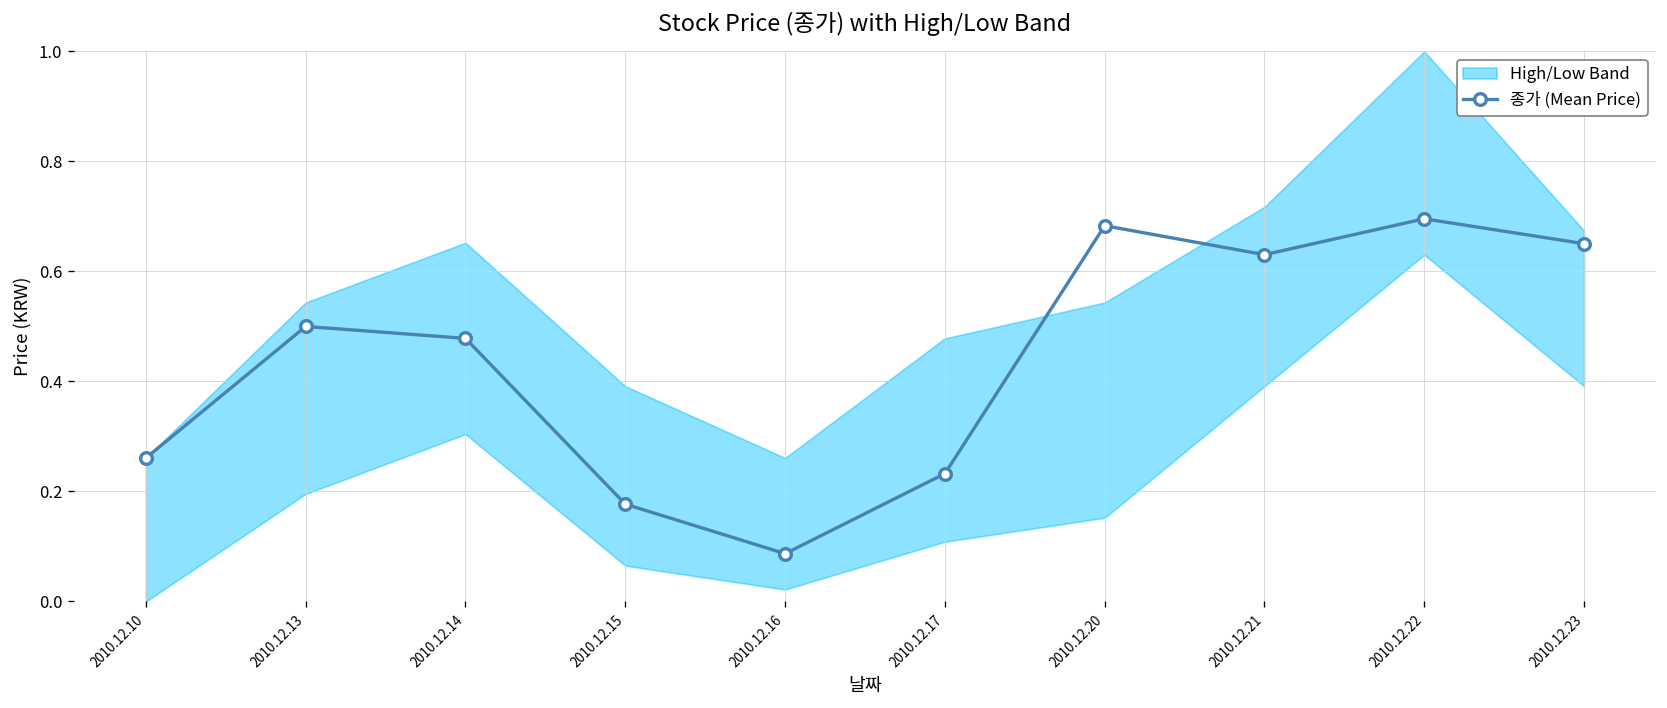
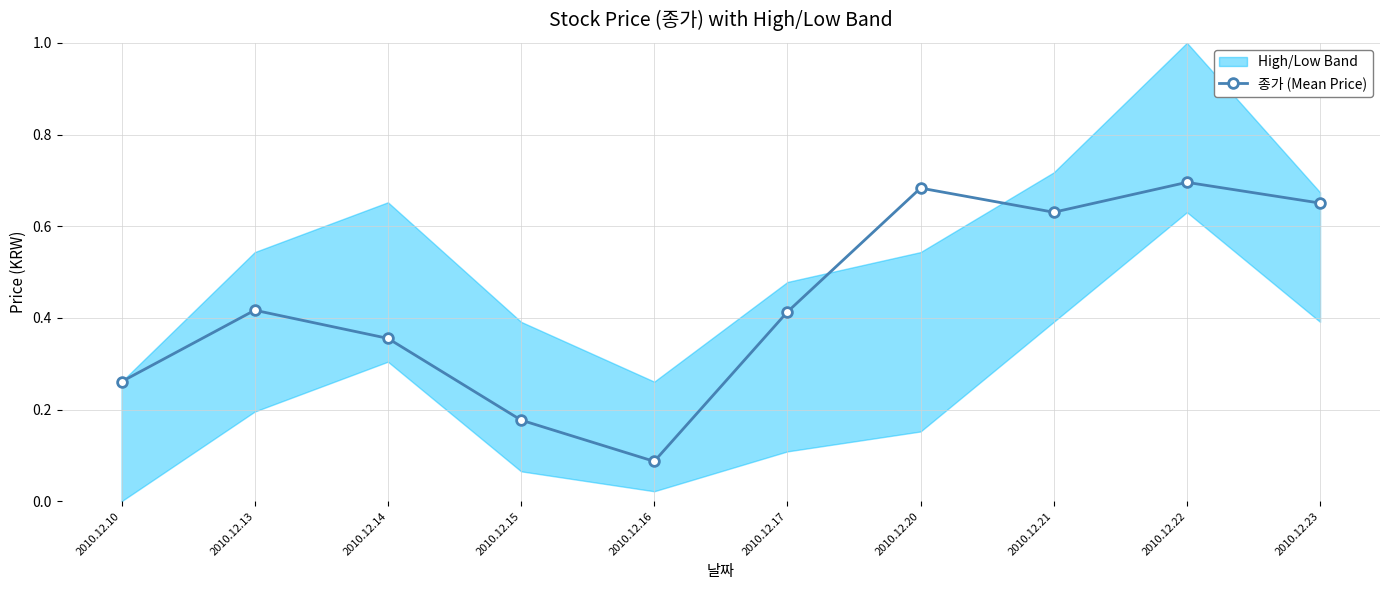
  {
    "종가 (Mean Price)": {
-     "2010.12.13": 0.50,
-     "2010.12.14": 0.48,
+     "2010.12.13": 0.42,
+     "2010.12.14": 0.36,
      "2010.12.15": 0.18,
      "2010.12.16": 0.09,
-     "2010.12.17": 0.23,
+     "2010.12.17": 0.41,
      "2010.12.20": 0.68,
      "2010.12.21": 0.63,
      "2010.12.22": 0.70,
      "2010.12.23": 0.65
    }
  }
